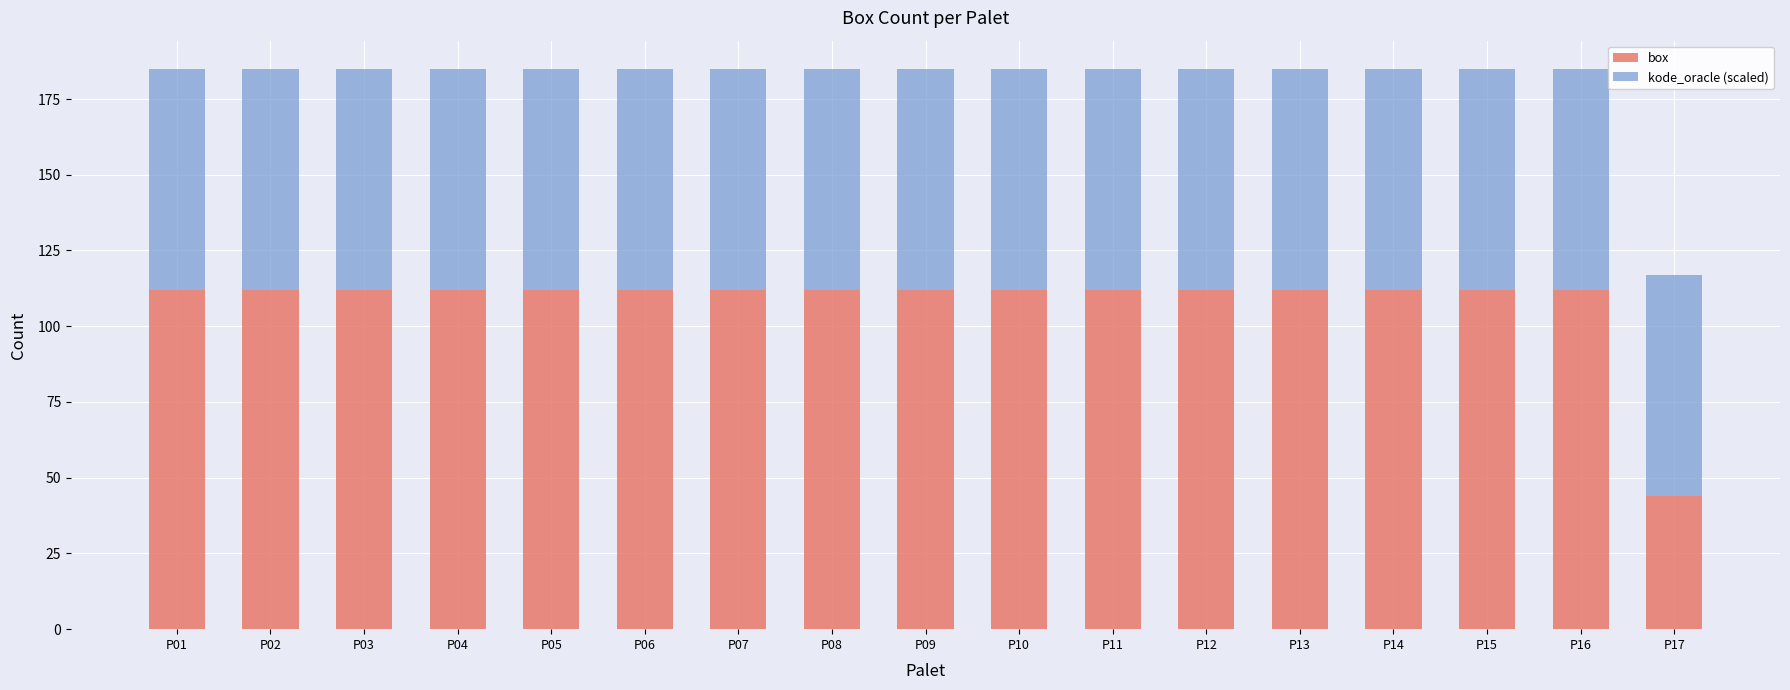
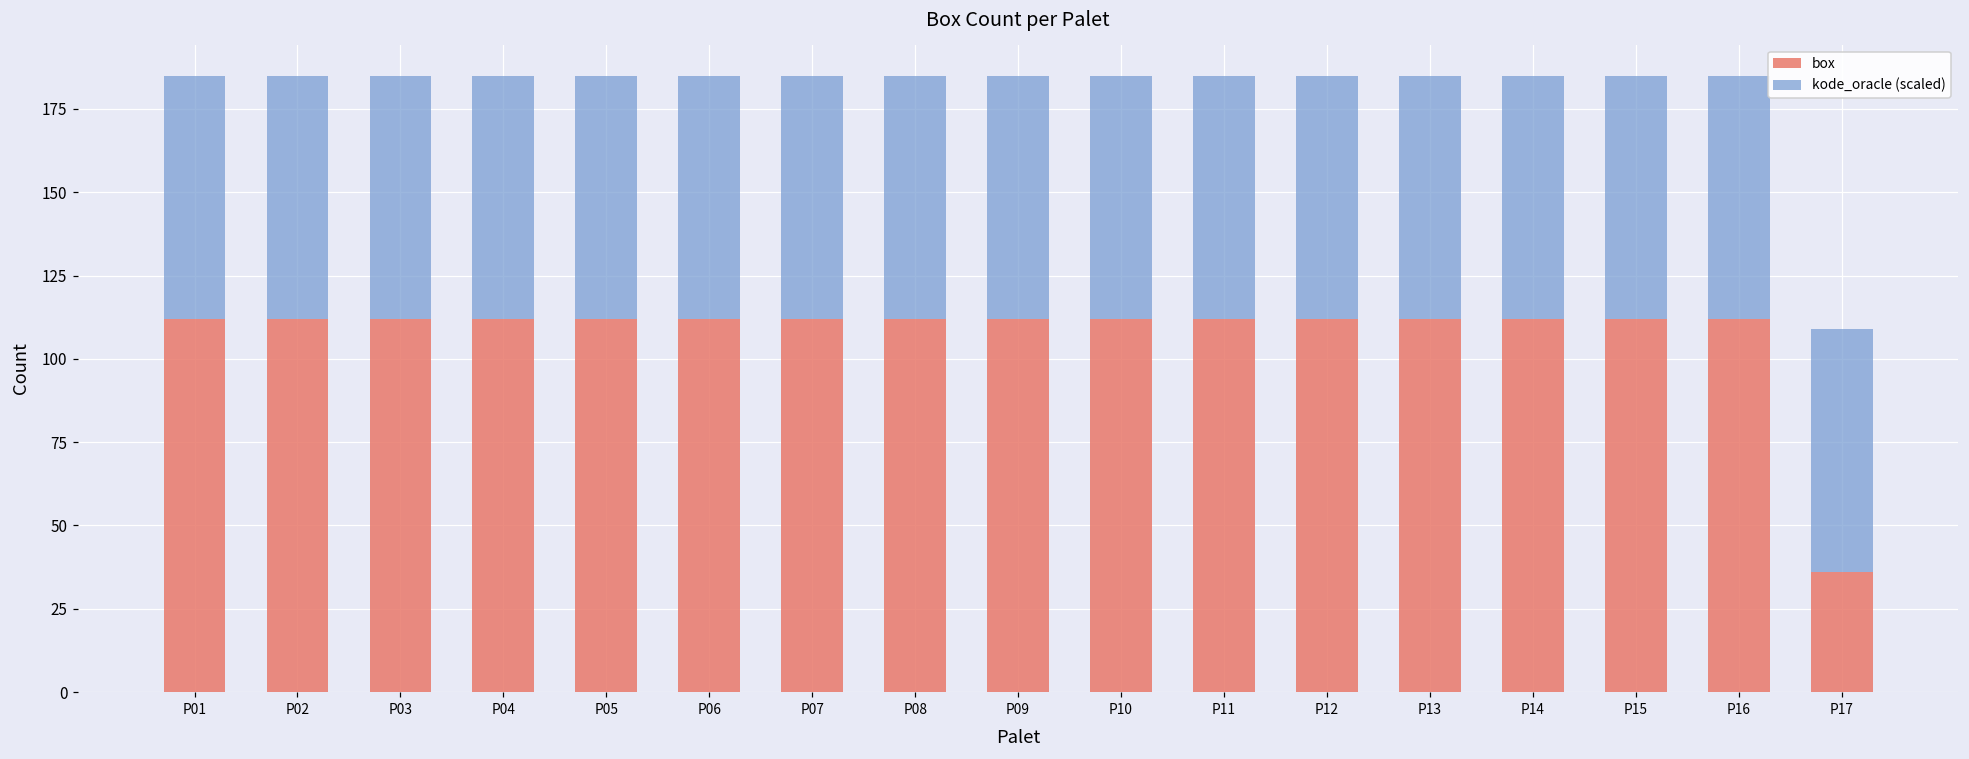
  {
    "box": {
      "P01": 112,
      "P02": 112,
      "P03": 112,
      "P04": 112,
      "P05": 112,
      "P06": 112,
      "P07": 112,
      "P08": 112,
      "P09": 112,
      "P10": 112,
      "P11": 112,
      "P12": 112,
      "P13": 112,
      "P14": 112,
      "P15": 112,
      "P16": 112,
-     "P17": 44
+     "P17": 36
    },
    "kode_oracle (scaled)": {
      "P01": 73,
      "P02": 73,
      "P03": 73,
      "P04": 73,
      "P05": 73,
      "P06": 73,
      "P07": 73,
      "P08": 73,
      "P09": 73,
      "P10": 73,
      "P11": 73,
      "P12": 73,
      "P13": 73,
      "P14": 73,
      "P15": 73,
      "P16": 73,
      "P17": 73
    }
  }
